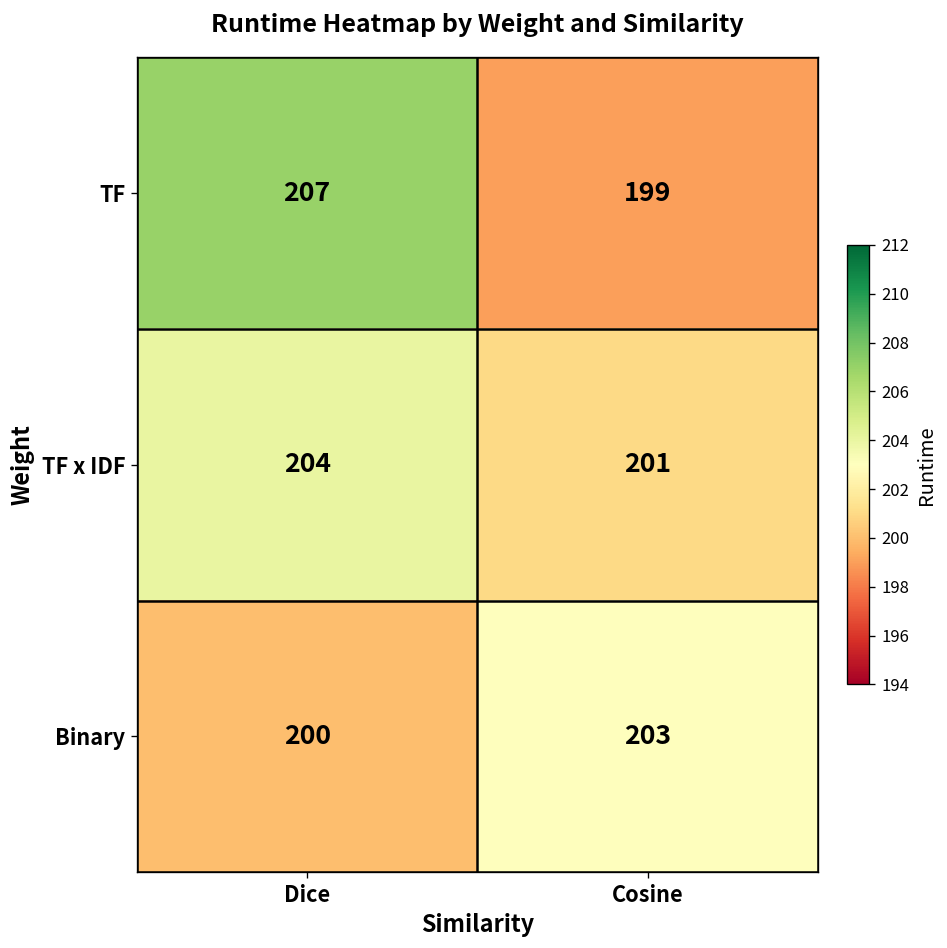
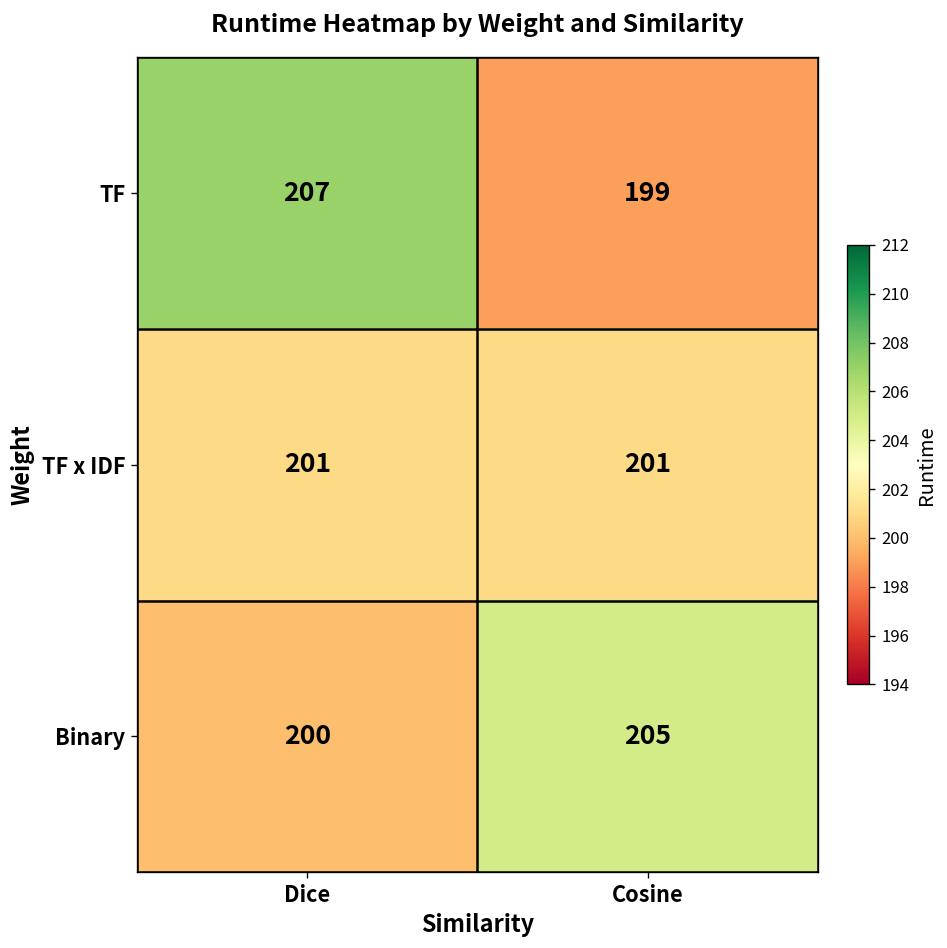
  {
    "TF": {
      "Dice": 207,
      "Cosine": 199
    },
    "TF x IDF": {
-     "Dice": 204,
+     "Dice": 201,
      "Cosine": 201
    },
    "Binary": {
      "Dice": 200,
-     "Cosine": 203
+     "Cosine": 205
    }
  }
